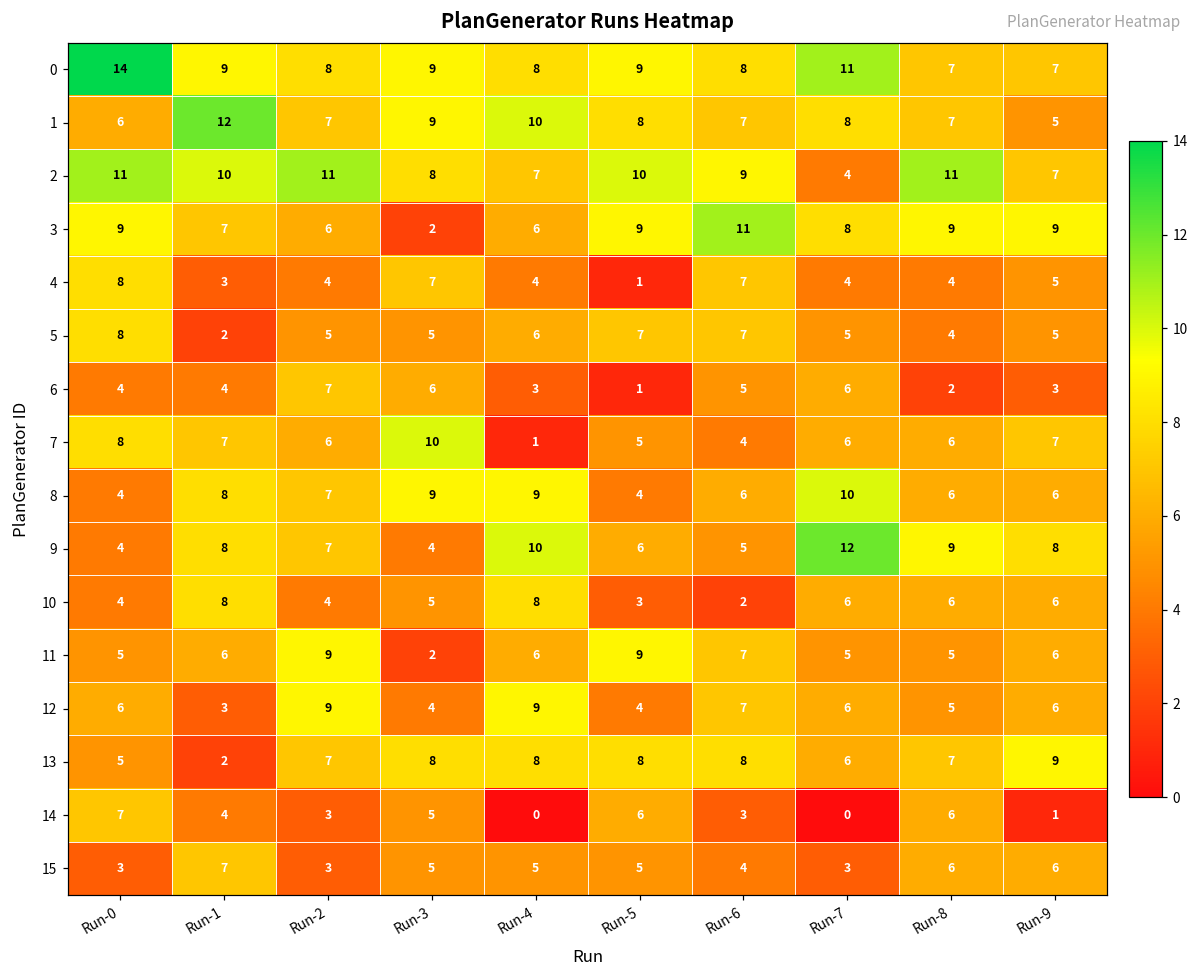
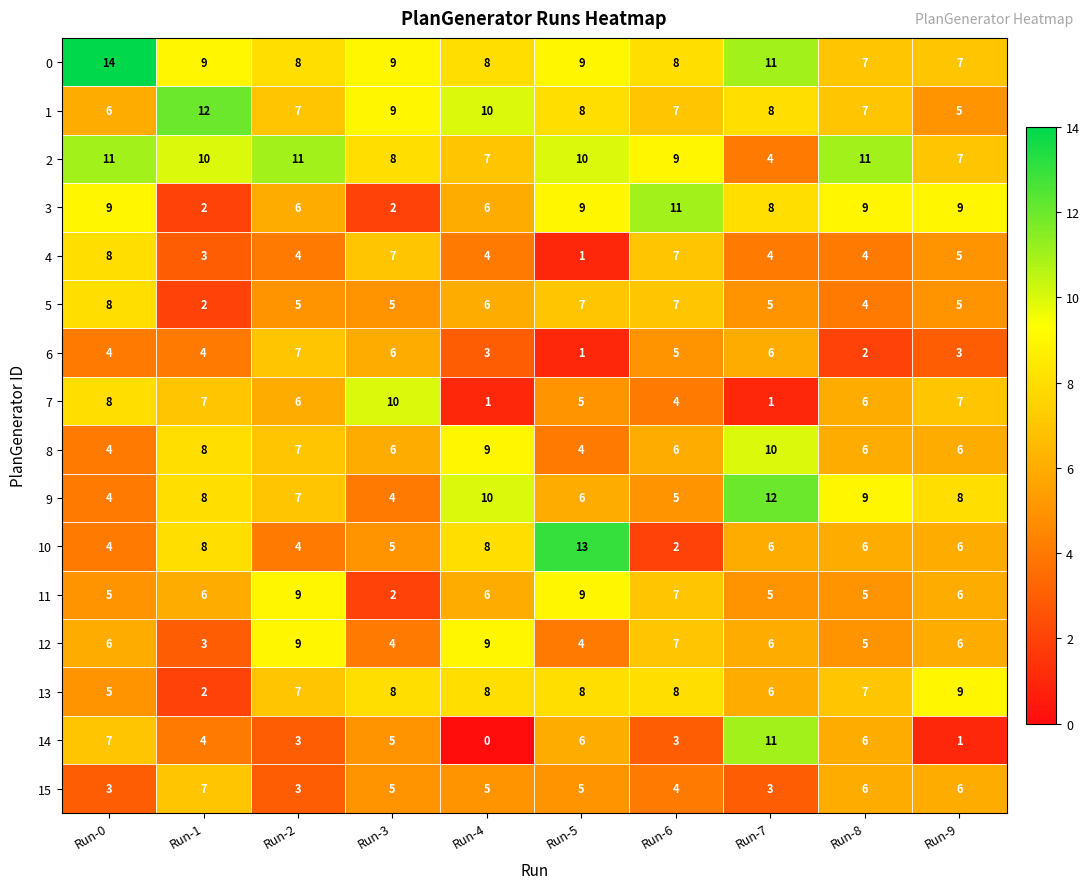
  {
    "0": {
      "Run-0": 14,
      "Run-1": 9,
      "Run-2": 8,
      "Run-3": 9,
      "Run-4": 8,
      "Run-5": 9,
      "Run-6": 8,
      "Run-7": 11,
      "Run-8": 7,
      "Run-9": 7
    },
    "1": {
      "Run-0": 6,
      "Run-1": 12,
      "Run-2": 7,
      "Run-3": 9,
      "Run-4": 10,
      "Run-5": 8,
      "Run-6": 7,
      "Run-7": 8,
      "Run-8": 7,
      "Run-9": 5
    },
    "2": {
      "Run-0": 11,
      "Run-1": 10,
      "Run-2": 11,
      "Run-3": 8,
      "Run-4": 7,
      "Run-5": 10,
      "Run-6": 9,
      "Run-7": 4,
      "Run-8": 11,
      "Run-9": 7
    },
    "3": {
      "Run-0": 9,
-     "Run-1": 7,
+     "Run-1": 2,
      "Run-2": 6,
      "Run-3": 2,
      "Run-4": 6,
      "Run-5": 9,
      "Run-6": 11,
      "Run-7": 8,
      "Run-8": 9,
      "Run-9": 9
    },
    "4": {
      "Run-0": 8,
      "Run-1": 3,
      "Run-2": 4,
      "Run-3": 7,
      "Run-4": 4,
      "Run-5": 1,
      "Run-6": 7,
      "Run-7": 4,
      "Run-8": 4,
      "Run-9": 5
    },
    "5": {
      "Run-0": 8,
      "Run-1": 2,
      "Run-2": 5,
      "Run-3": 5,
      "Run-4": 6,
      "Run-5": 7,
      "Run-6": 7,
      "Run-7": 5,
      "Run-8": 4,
      "Run-9": 5
    },
    "6": {
      "Run-0": 4,
      "Run-1": 4,
      "Run-2": 7,
      "Run-3": 6,
      "Run-4": 3,
      "Run-5": 1,
      "Run-6": 5,
      "Run-7": 6,
      "Run-8": 2,
      "Run-9": 3
    },
    "7": {
      "Run-0": 8,
      "Run-1": 7,
      "Run-2": 6,
      "Run-3": 10,
      "Run-4": 1,
      "Run-5": 5,
      "Run-6": 4,
-     "Run-7": 6,
+     "Run-7": 1,
      "Run-8": 6,
      "Run-9": 7
    },
    "8": {
      "Run-0": 4,
      "Run-1": 8,
      "Run-2": 7,
-     "Run-3": 9,
+     "Run-3": 6,
      "Run-4": 9,
      "Run-5": 4,
      "Run-6": 6,
      "Run-7": 10,
      "Run-8": 6,
      "Run-9": 6
    },
    "9": {
      "Run-0": 4,
      "Run-1": 8,
      "Run-2": 7,
      "Run-3": 4,
      "Run-4": 10,
      "Run-5": 6,
      "Run-6": 5,
      "Run-7": 12,
      "Run-8": 9,
      "Run-9": 8
    },
    "10": {
      "Run-0": 4,
      "Run-1": 8,
      "Run-2": 4,
      "Run-3": 5,
      "Run-4": 8,
-     "Run-5": 3,
+     "Run-5": 13,
      "Run-6": 2,
      "Run-7": 6,
      "Run-8": 6,
      "Run-9": 6
    },
    "11": {
      "Run-0": 5,
      "Run-1": 6,
      "Run-2": 9,
      "Run-3": 2,
      "Run-4": 6,
      "Run-5": 9,
      "Run-6": 7,
      "Run-7": 5,
      "Run-8": 5,
      "Run-9": 6
    },
    "12": {
      "Run-0": 6,
      "Run-1": 3,
      "Run-2": 9,
      "Run-3": 4,
      "Run-4": 9,
      "Run-5": 4,
      "Run-6": 7,
      "Run-7": 6,
      "Run-8": 5,
      "Run-9": 6
    },
    "13": {
      "Run-0": 5,
      "Run-1": 2,
      "Run-2": 7,
      "Run-3": 8,
      "Run-4": 8,
      "Run-5": 8,
      "Run-6": 8,
      "Run-7": 6,
      "Run-8": 7,
      "Run-9": 9
    },
    "14": {
      "Run-0": 7,
      "Run-1": 4,
      "Run-2": 3,
      "Run-3": 5,
      "Run-4": 0,
      "Run-5": 6,
      "Run-6": 3,
-     "Run-7": 0,
+     "Run-7": 11,
      "Run-8": 6,
      "Run-9": 1
    },
    "15": {
      "Run-0": 3,
      "Run-1": 7,
      "Run-2": 3,
      "Run-3": 5,
      "Run-4": 5,
      "Run-5": 5,
      "Run-6": 4,
      "Run-7": 3,
      "Run-8": 6,
      "Run-9": 6
    }
  }
